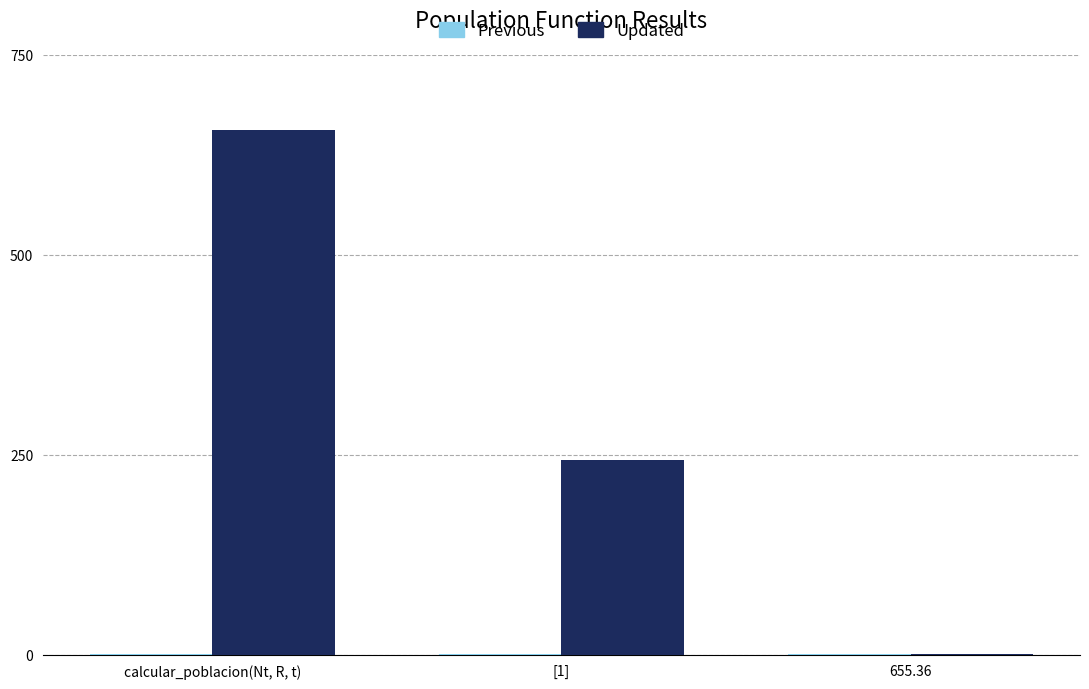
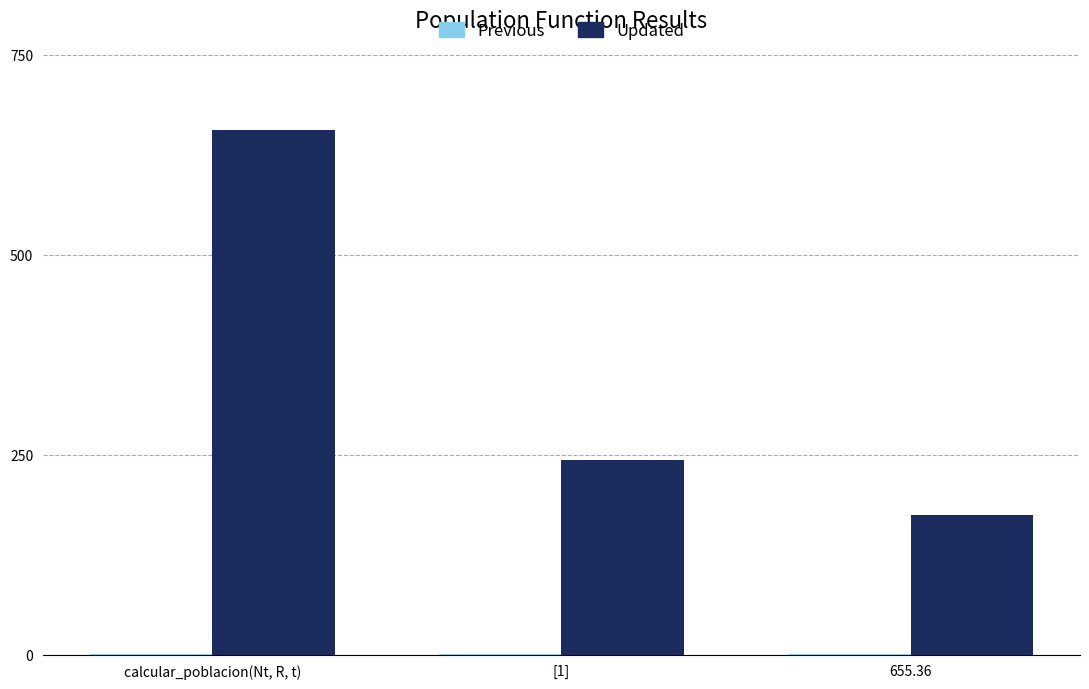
  {
    "Updated": {
      "calcular_poblacion(Nt, R, t)": 660,
      "[1]": 240,
-     "655.36": 0
+     "655.36": 170
    }
  }
